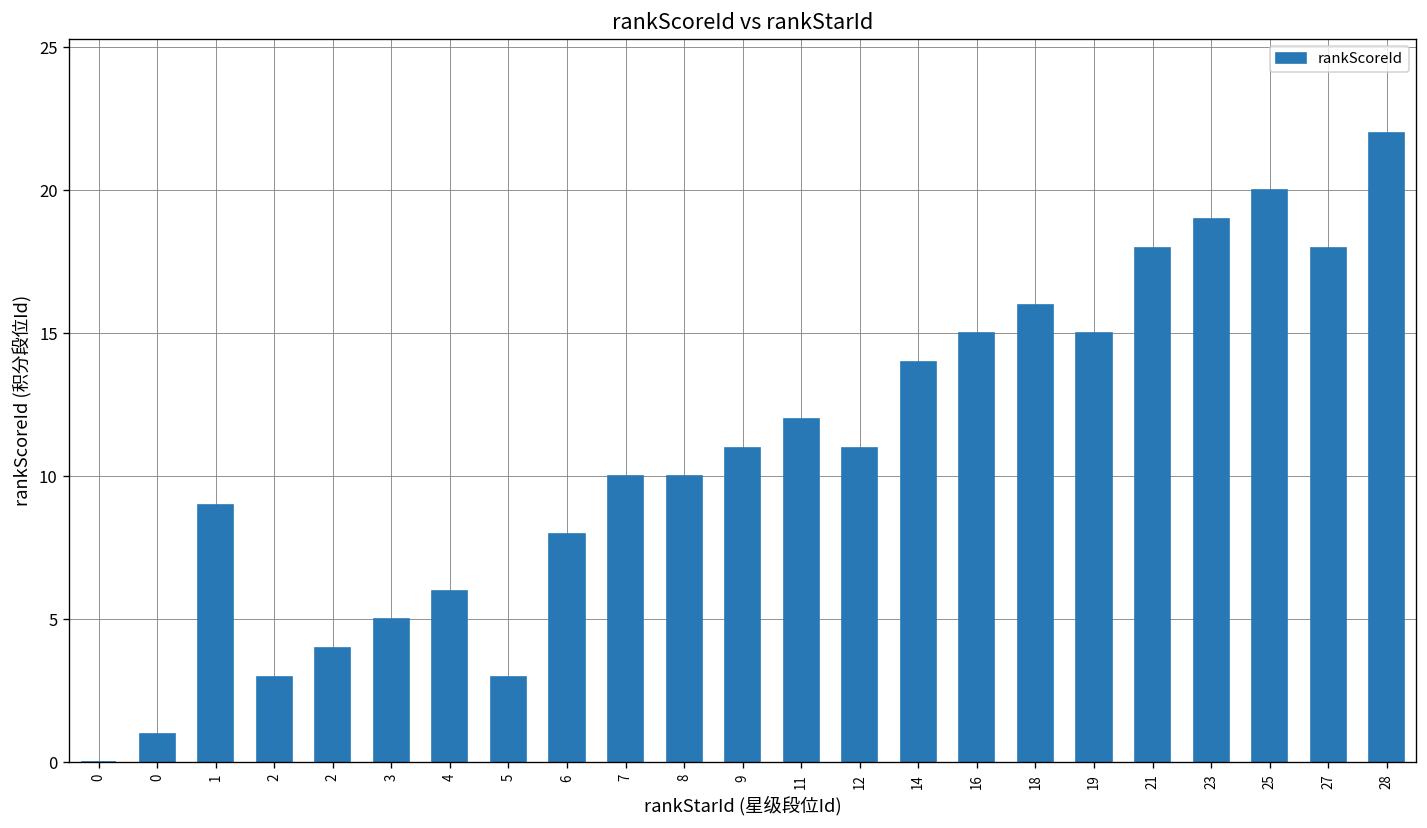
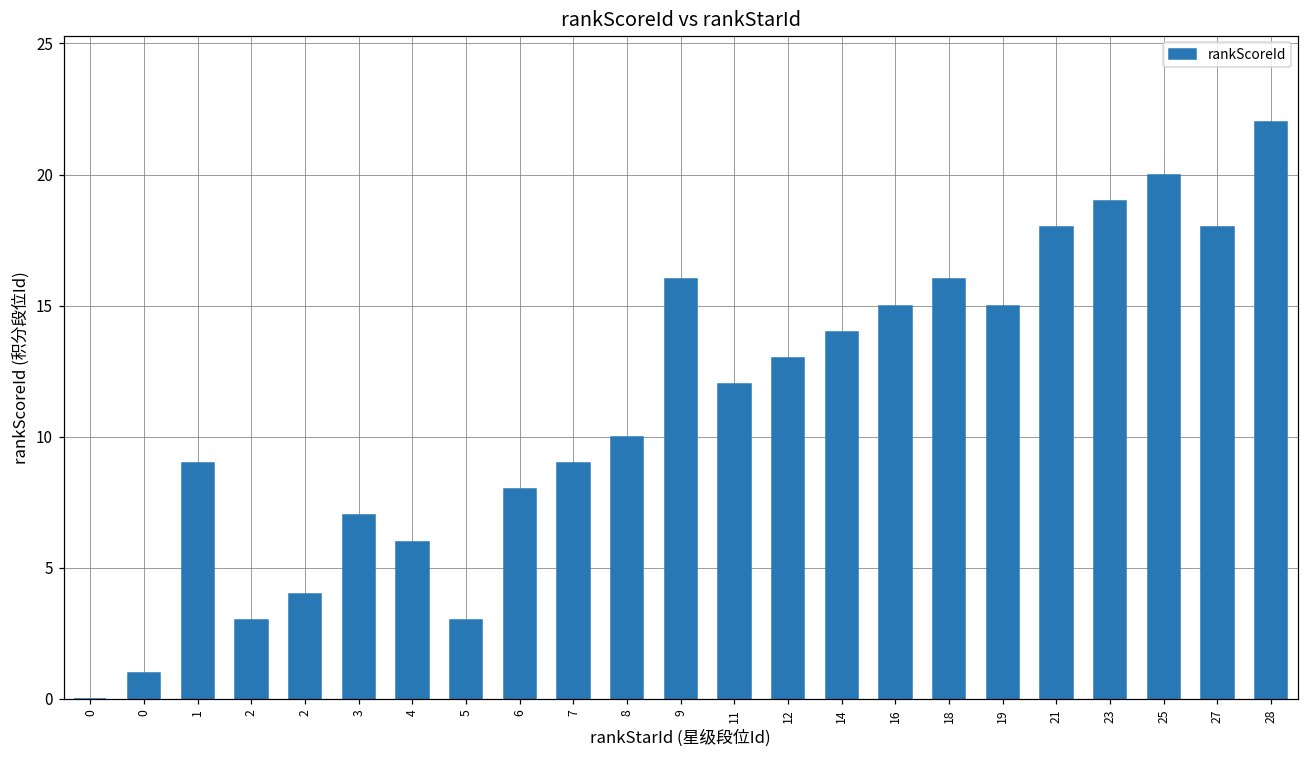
  {
    "1": 9,
-   "3": 5,
+   "3": 7,
    "4": 6,
    "5": 3,
    "6": 8,
-   "7": 10,
+   "7": 9,
    "8": 10,
-   "9": 11,
+   "9": 16,
    "11": 12,
-   "12": 11,
+   "12": 13,
    "14": 14,
    "16": 15,
    "18": 16,
    "19": 15,
    "21": 18,
    "23": 19,
    "25": 20,
    "27": 18,
    "28": 22
  }
